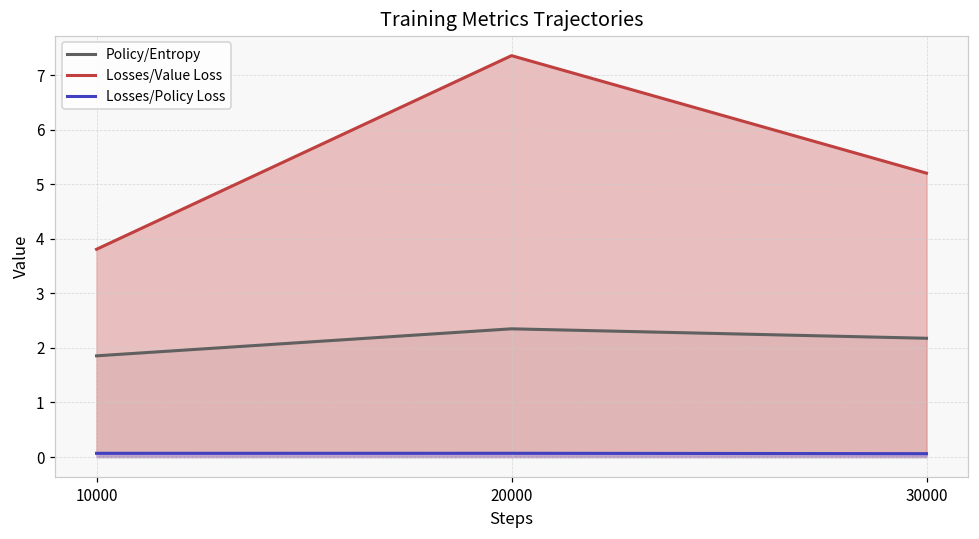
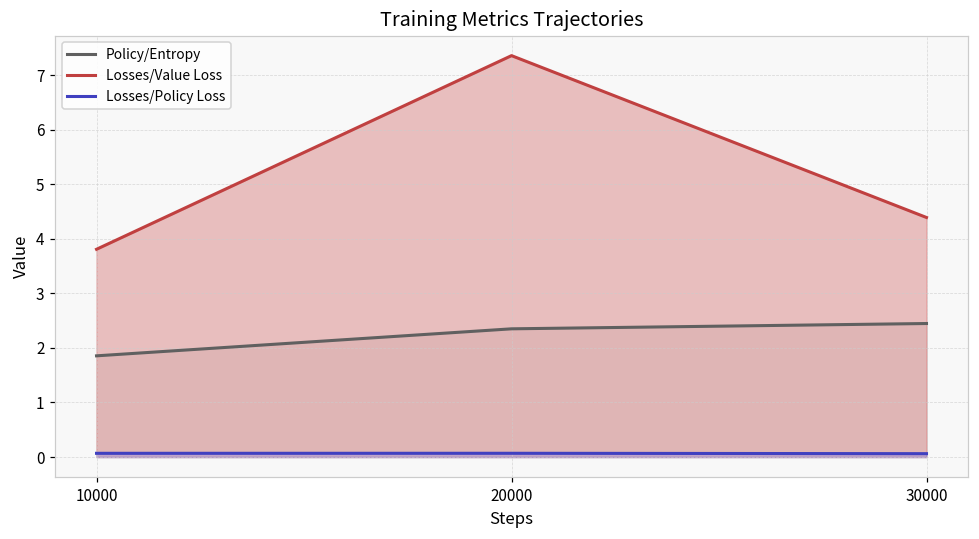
  {
    "Policy/Entropy": {
      "10000": 1.9,
      "20000": 2.4,
-     "30000": 2.2
+     "30000": 2.4
    },
    "Losses/Value Loss": {
      "10000": 3.8,
      "20000": 7.4,
-     "30000": 5.2
+     "30000": 4.4
    },
    "Losses/Policy Loss": {
      "10000": 0.1,
      "20000": 0.1,
      "30000": 0.1
    }
  }
